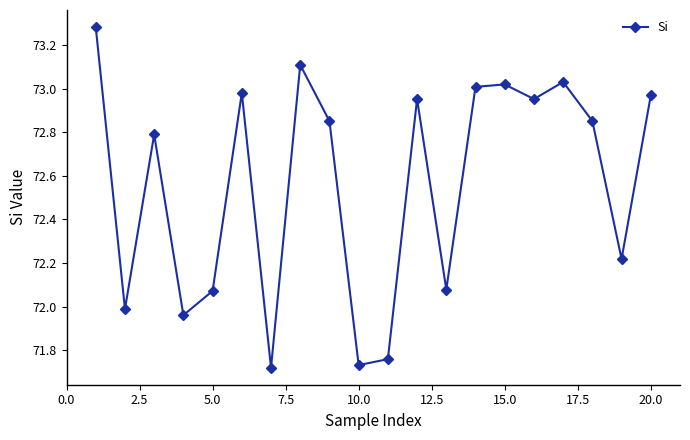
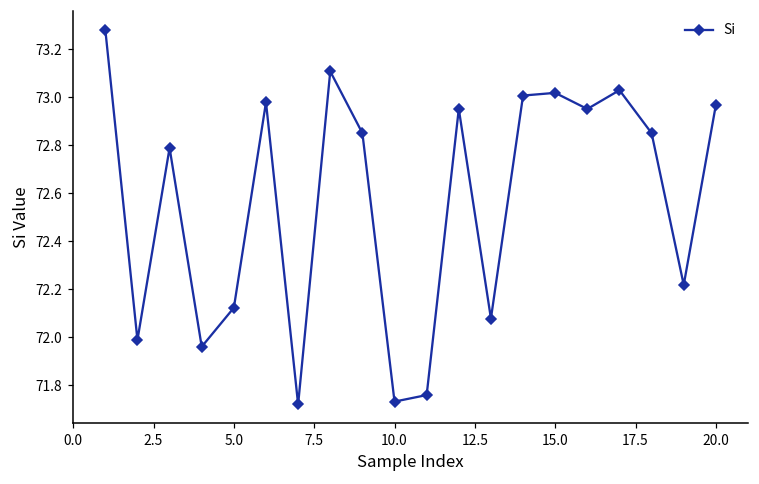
  {
-   "5.0": 72.07,
+   "5.0": 72.12,
    "10.0": 71.73,
    "15.0": 73.02,
    "20.0": 72.97
  }
